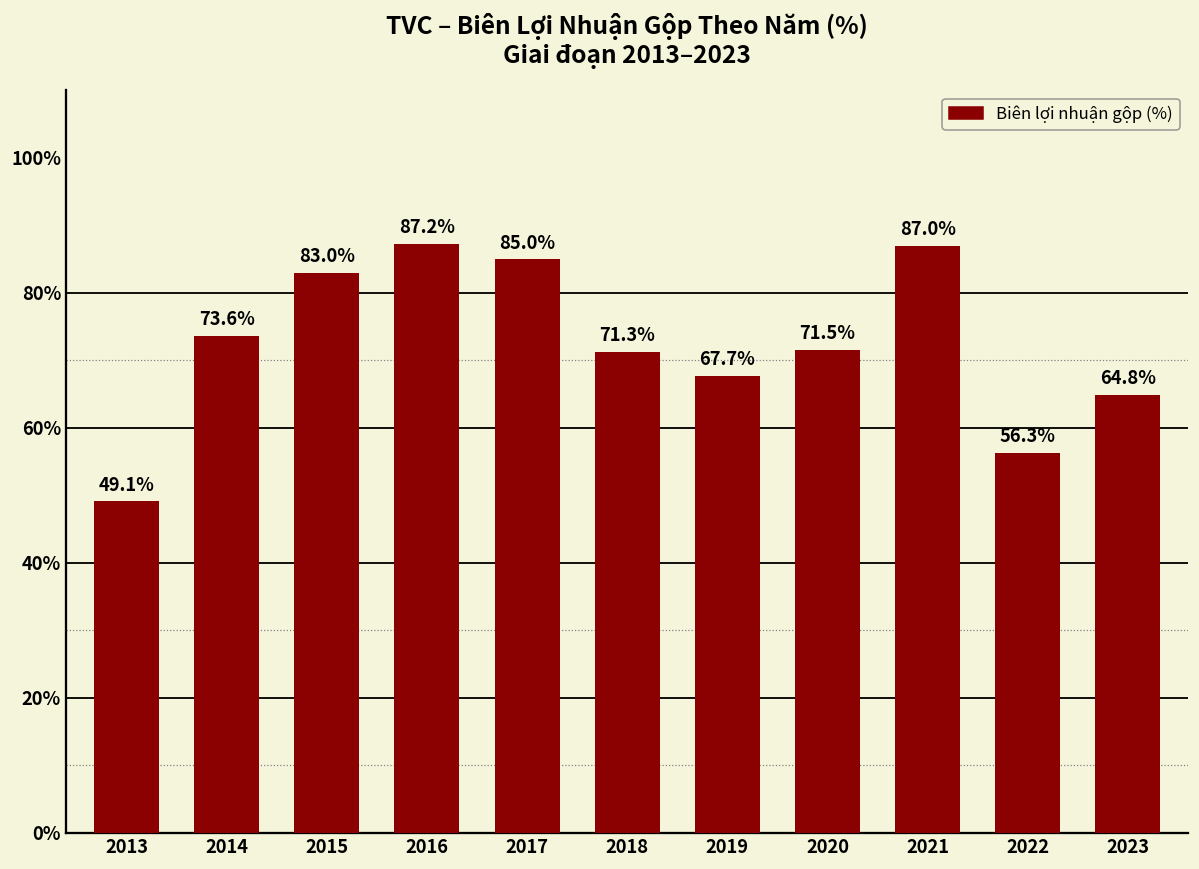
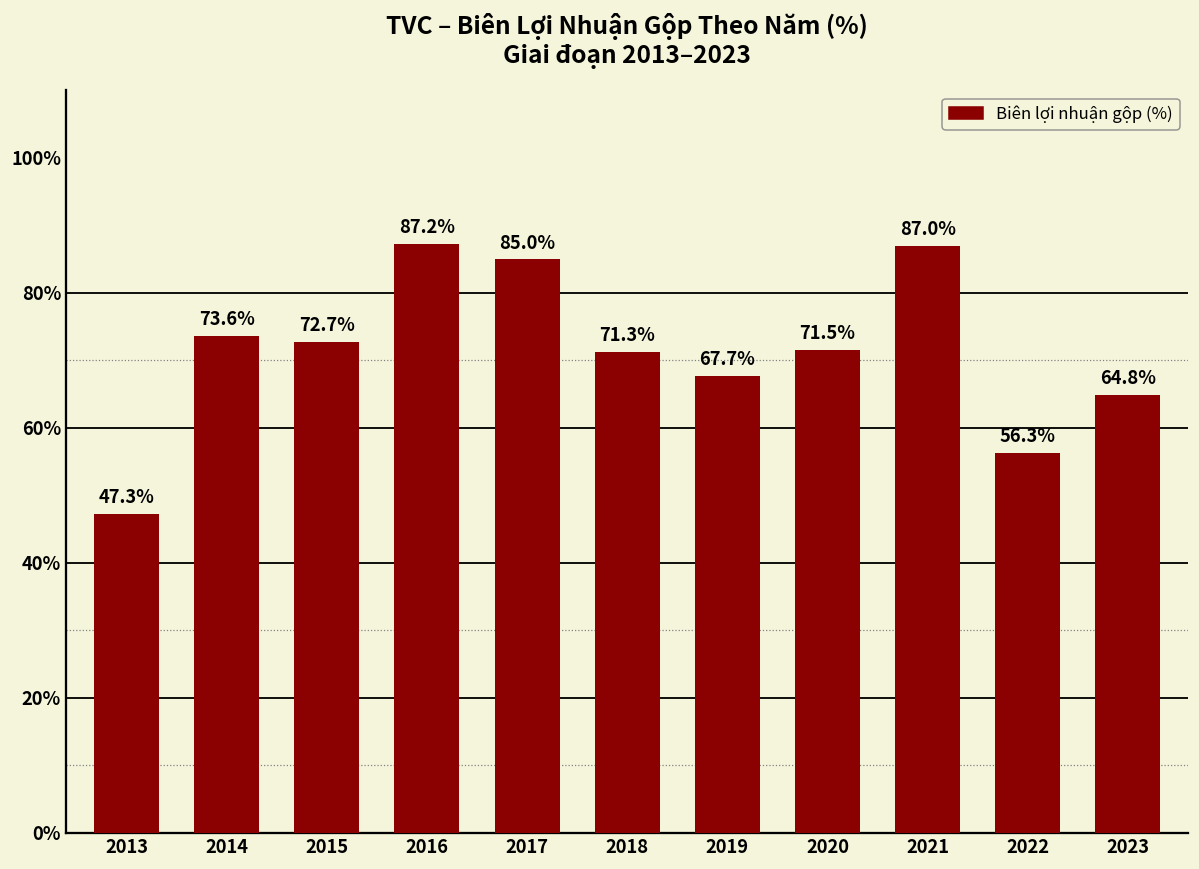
  {
-   "2013": "49.1%",
+   "2013": "47.3%",
    "2014": "73.6%",
-   "2015": "83.0%",
+   "2015": "72.7%",
    "2016": "87.2%",
    "2017": "85.0%",
    "2018": "71.3%",
    "2019": "67.7%",
    "2020": "71.5%",
    "2021": "87.0%",
    "2022": "56.3%",
    "2023": "64.8%"
  }
